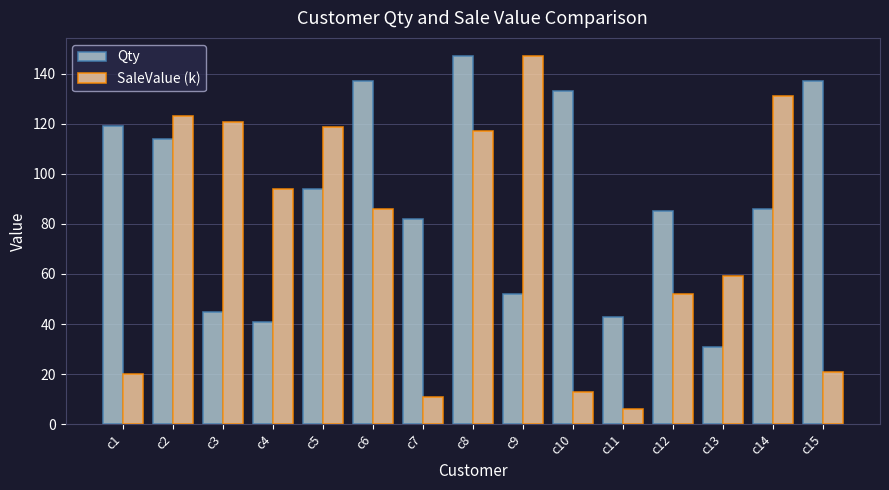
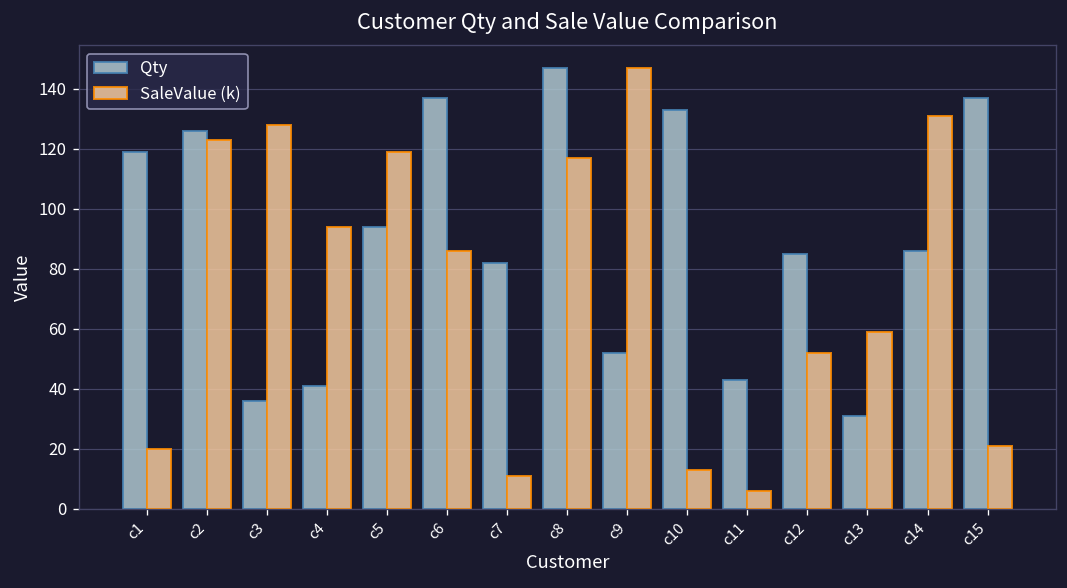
  {
    "Qty": {
      "c1": 119,
-     "c2": 114,
-     "c3": 45,
+     "c2": 126,
+     "c3": 36,
      "c4": 41,
      "c5": 94,
      "c6": 137,
      "c7": 82,
      "c8": 147,
      "c9": 52,
      "c10": 133,
      "c11": 43,
      "c12": 85,
      "c13": 31,
      "c14": 86,
      "c15": 137
    },
    "SaleValue (k)": {
      "c1": 20,
      "c2": 123,
-     "c3": 121,
+     "c3": 128,
      "c4": 94,
      "c5": 119,
      "c6": 86,
      "c7": 11,
      "c8": 117,
      "c9": 147,
      "c10": 13,
      "c11": 6,
      "c12": 52,
      "c13": 59,
      "c14": 131,
      "c15": 21
    }
  }
